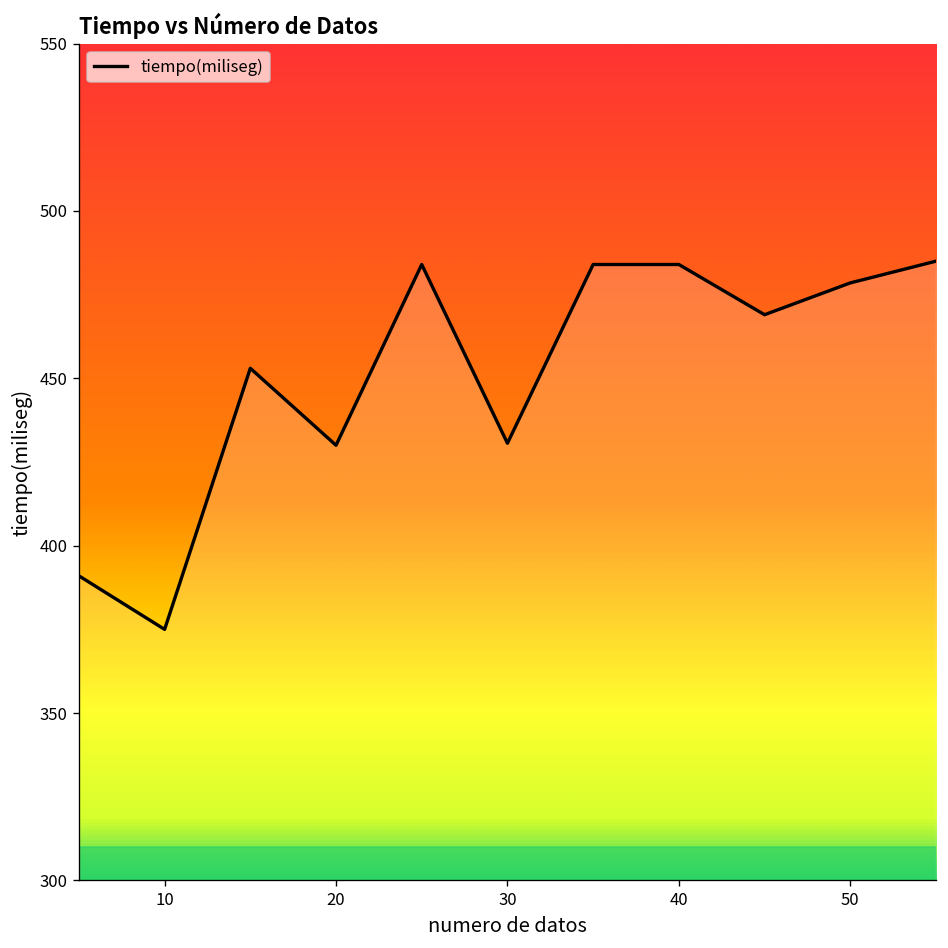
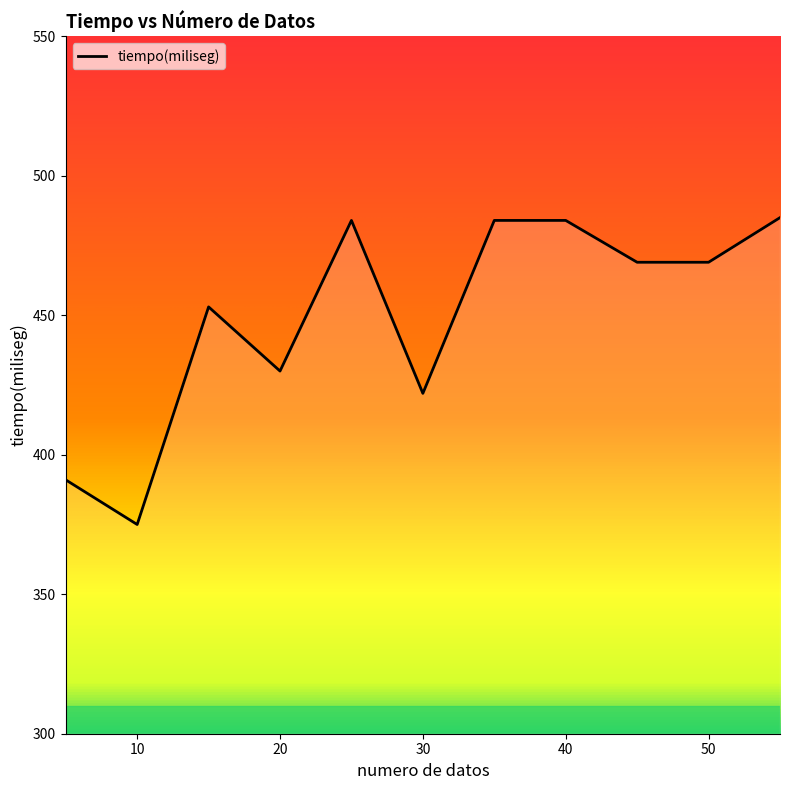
  {
    "10": 375,
    "20": 430,
-   "30": 431,
+   "30": 422,
    "40": 484,
-   "50": 479
+   "50": 469
  }
